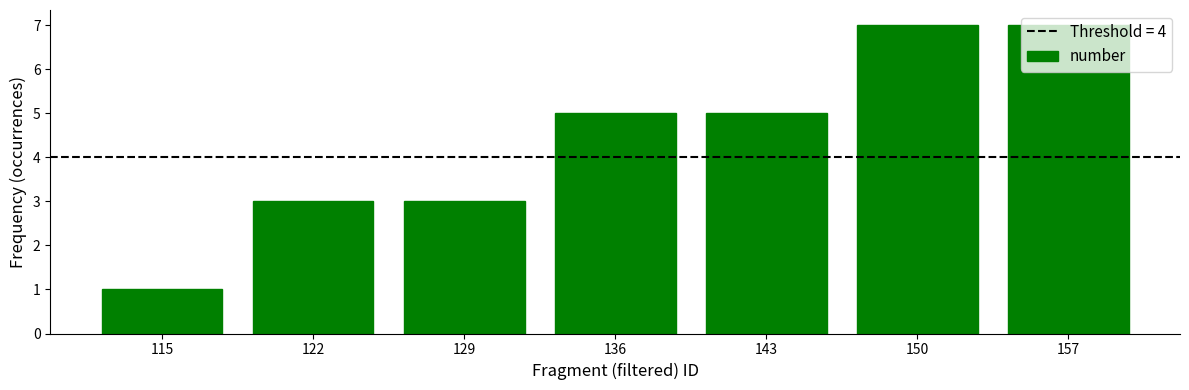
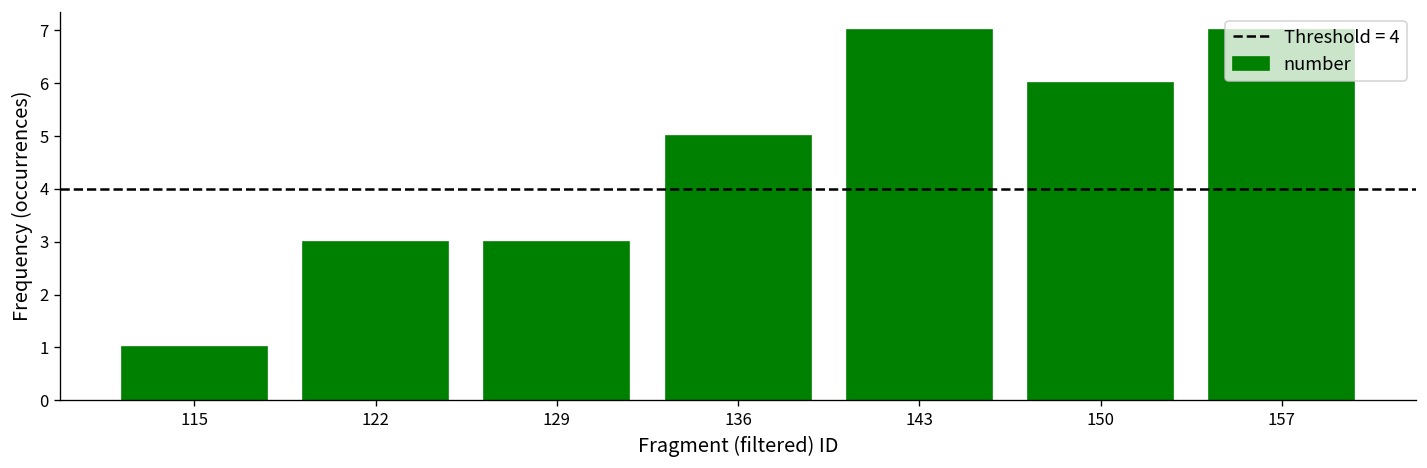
  {
    "115": 1,
    "122": 3,
    "129": 3,
    "136": 5,
-   "143": 5,
-   "150": 7
+   "143": 7,
+   "150": 6
  }
